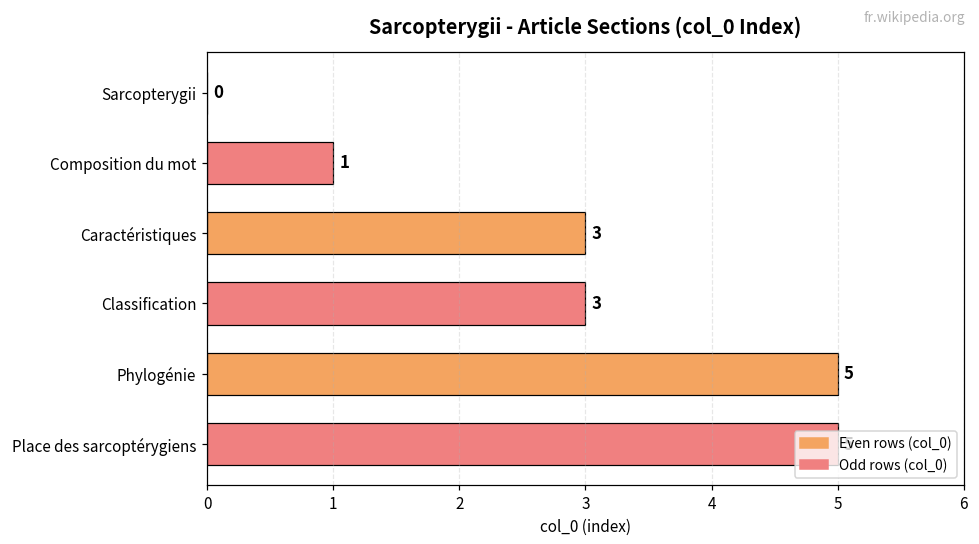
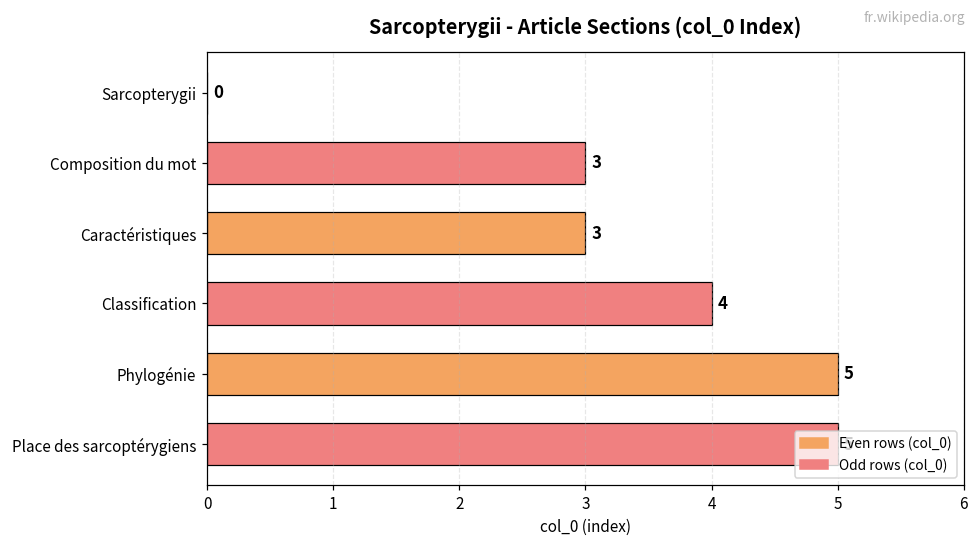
  {
    "Sarcopterygii": 0,
-   "Composition du mot": 1,
+   "Composition du mot": 3,
    "Caractéristiques": 3,
-   "Classification": 3,
+   "Classification": 4,
    "Phylogénie": 5
  }
